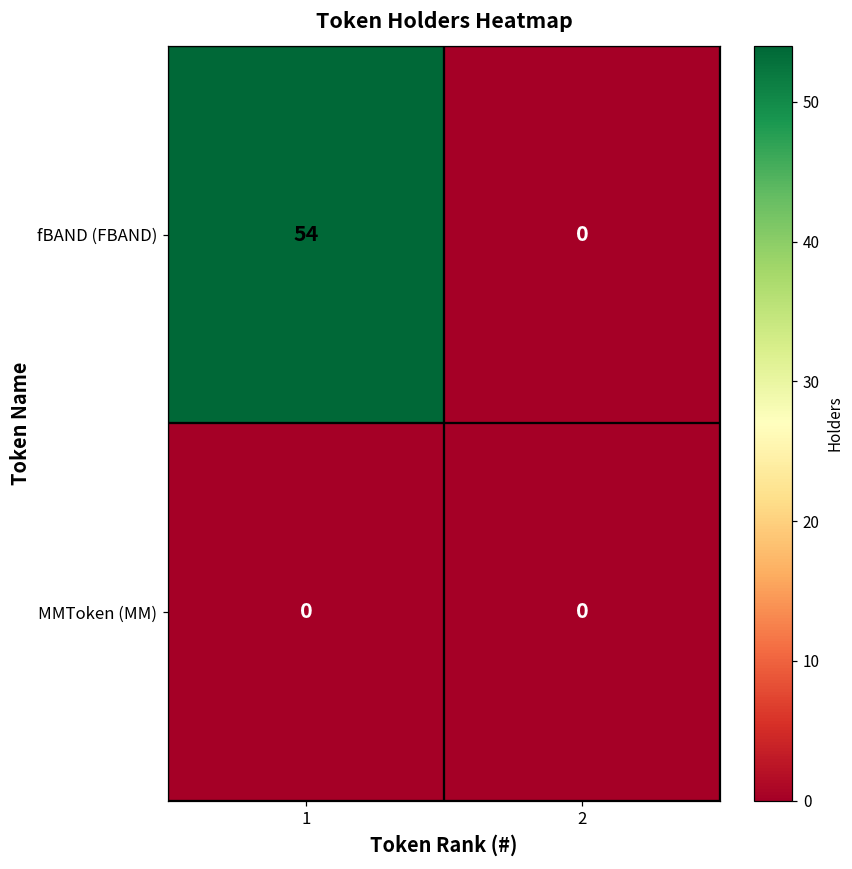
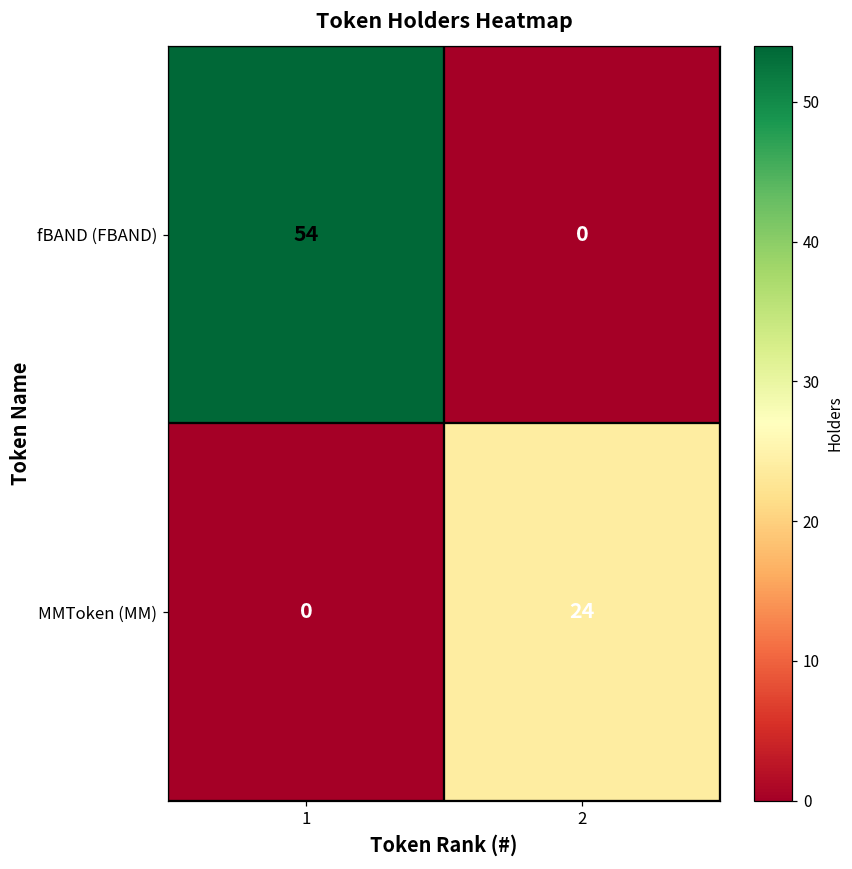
  {
    "fBAND (FBAND)": {
      "1": 54,
      "2": 0
    },
    "MMToken (MM)": {
      "1": 0,
-     "2": 0
+     "2": 24
    }
  }
